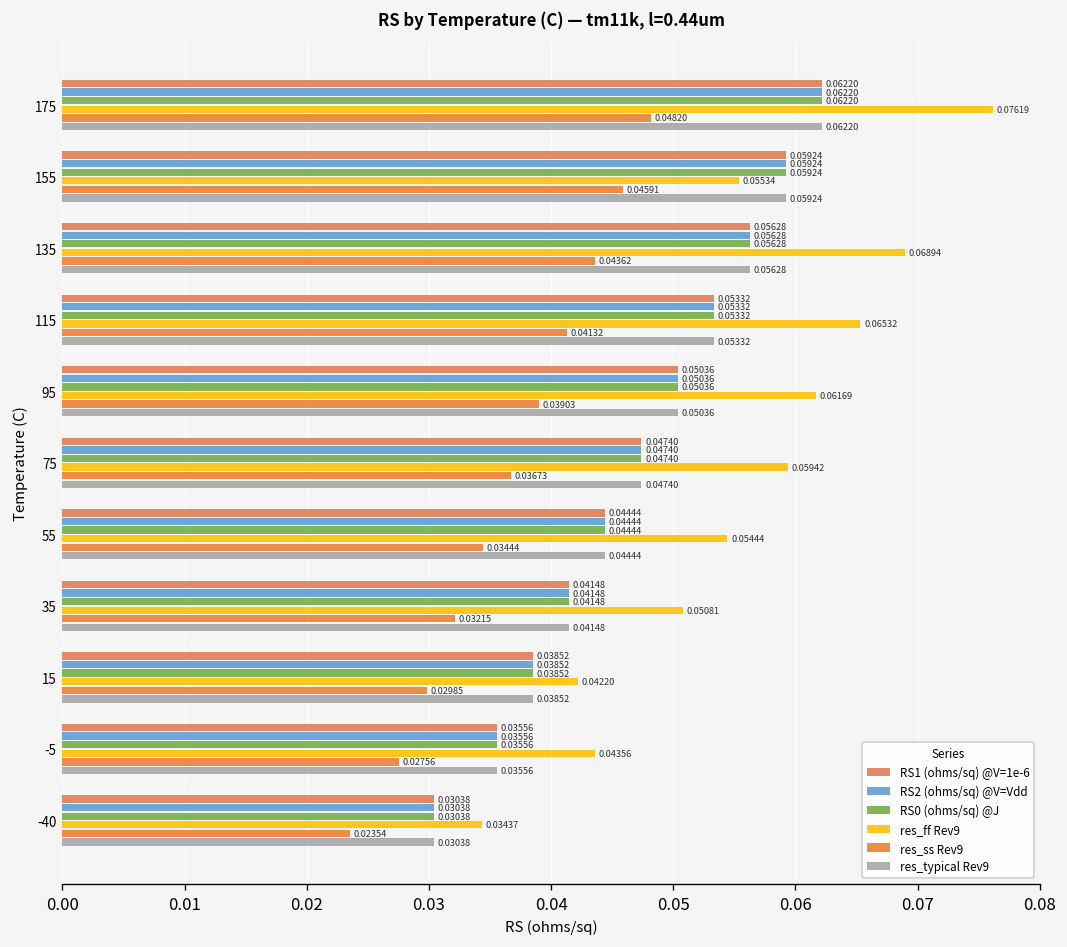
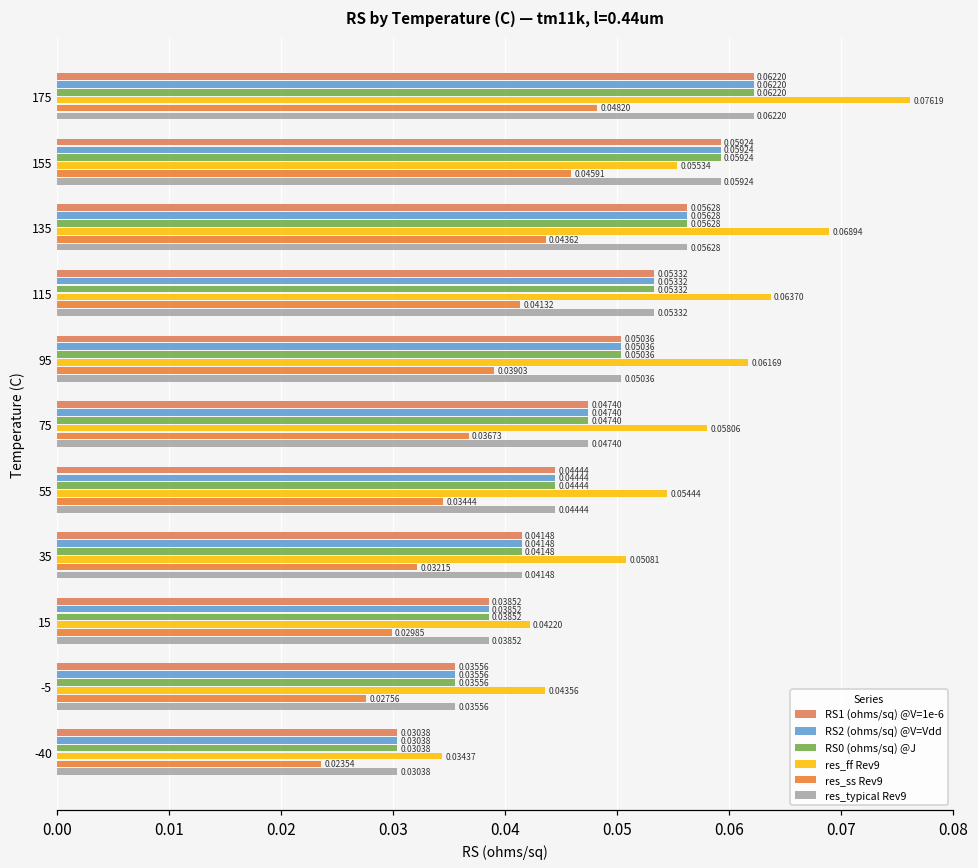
  {
    "RS2 (ohms/sq) @V=Vdd": {
      "175": 0.06220,
      "155": 0.05924,
      "135": 0.05628,
      "115": 0.05332,
      "95": 0.05036,
      "75": 0.04740,
      "55": 0.04444,
      "35": 0.04148,
      "15": 0.03852,
      "-5": 0.03556,
      "-40": 0.03038
    },
    "RS0 (ohms/sq) @J": {
      "175": 0.06220,
      "155": 0.05924,
      "135": 0.05628,
      "115": 0.05332,
      "95": 0.05036,
      "75": 0.04740,
      "55": 0.04444,
      "35": 0.04148,
      "15": 0.03852,
      "-5": 0.03556,
      "-40": 0.03038
    },
    "res_ff Rev9": {
      "175": 0.07619,
      "155": 0.05534,
      "135": 0.06894,
-     "115": 0.06532,
+     "115": 0.06370,
      "95": 0.06169,
-     "75": 0.05942,
+     "75": 0.05806,
      "55": 0.05444,
      "35": 0.05081,
      "15": 0.04220,
      "-5": 0.04356,
      "-40": 0.03437
    },
    "res_typical Rev9": {
      "175": 0.06220,
      "155": 0.05924,
      "135": 0.05628,
      "115": 0.05332,
      "95": 0.05036,
      "75": 0.04740,
      "55": 0.04444,
      "35": 0.04148,
      "15": 0.03852,
      "-5": 0.03556,
      "-40": 0.03038
    }
  }
